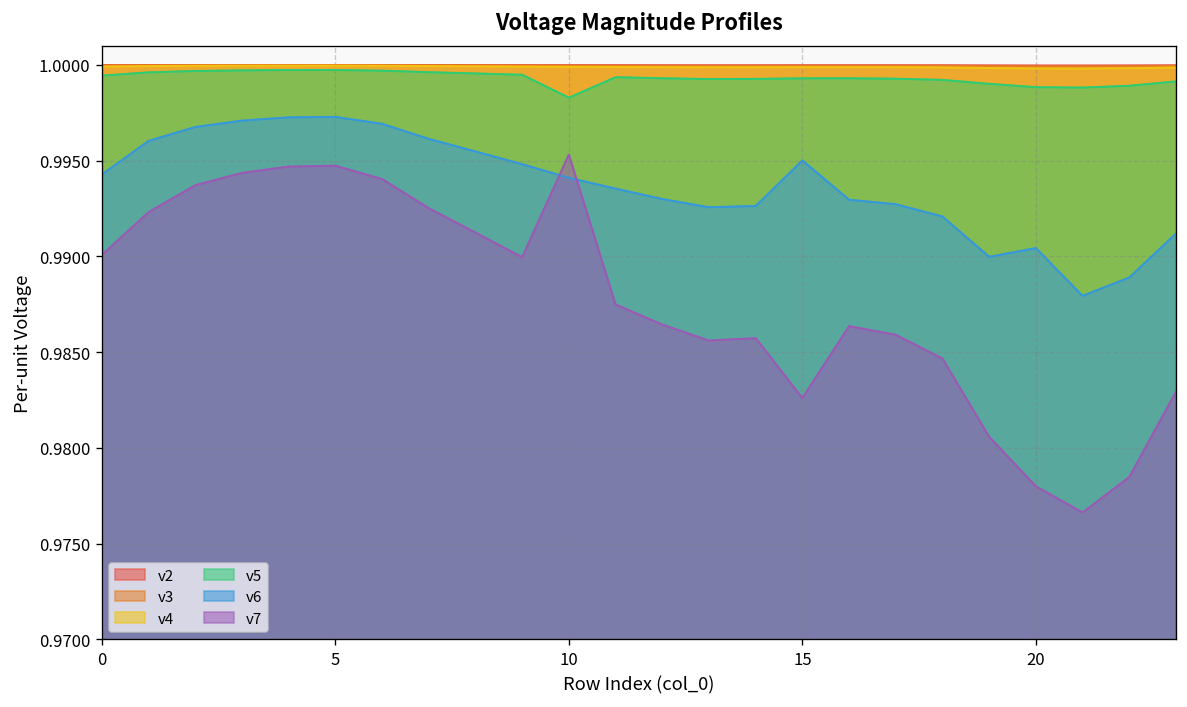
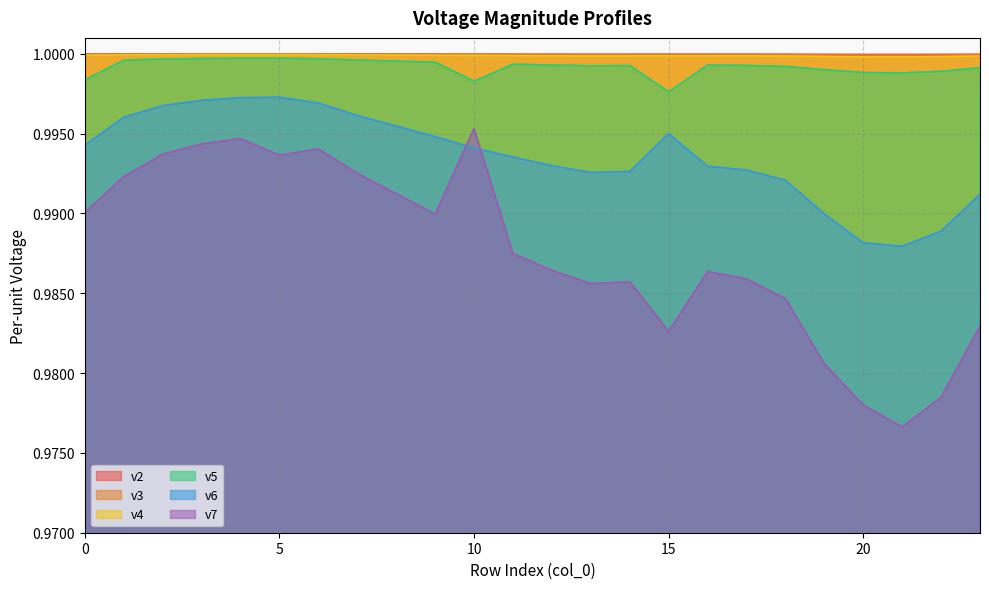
  {
    "v5": {
-     "0": 0.9994,
+     "0": 0.9984,
      "5": 0.9997,
      "10": 0.9983,
-     "15": 0.9993,
+     "15": 0.9976,
      "20": 0.9988
    },
    "v6": {
      "0": 0.9943,
      "5": 0.9973,
      "10": 0.9941,
      "15": 0.9950,
-     "20": 0.9904
+     "20": 0.9882
    },
    "v7": {
      "0": 0.9901,
-     "5": 0.9947,
+     "5": 0.9936,
      "10": 0.9953,
      "15": 0.9826,
      "20": 0.9780
    }
  }
